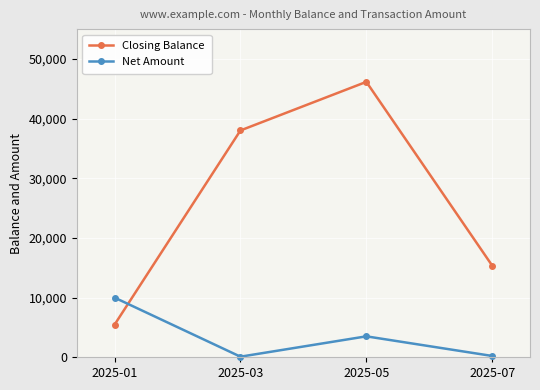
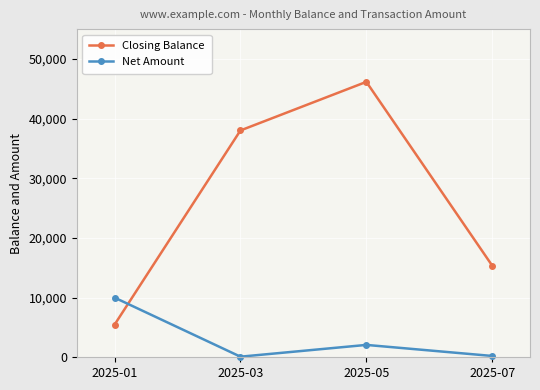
  {
    "Closing Balance": {
      "2025-01": "5,000",
      "2025-03": "38,000",
      "2025-05": "46,000",
      "2025-07": "15,000"
    },
    "Net Amount": {
      "2025-01": "10,000",
      "2025-03": "0",
-     "2025-05": "4,000",
+     "2025-05": "2,000",
      "2025-07": "0"
    }
  }
